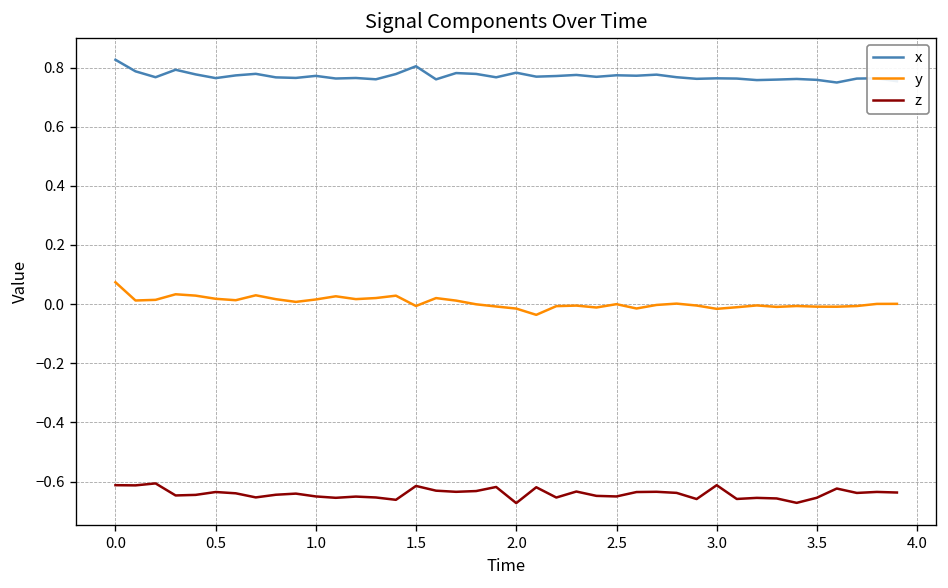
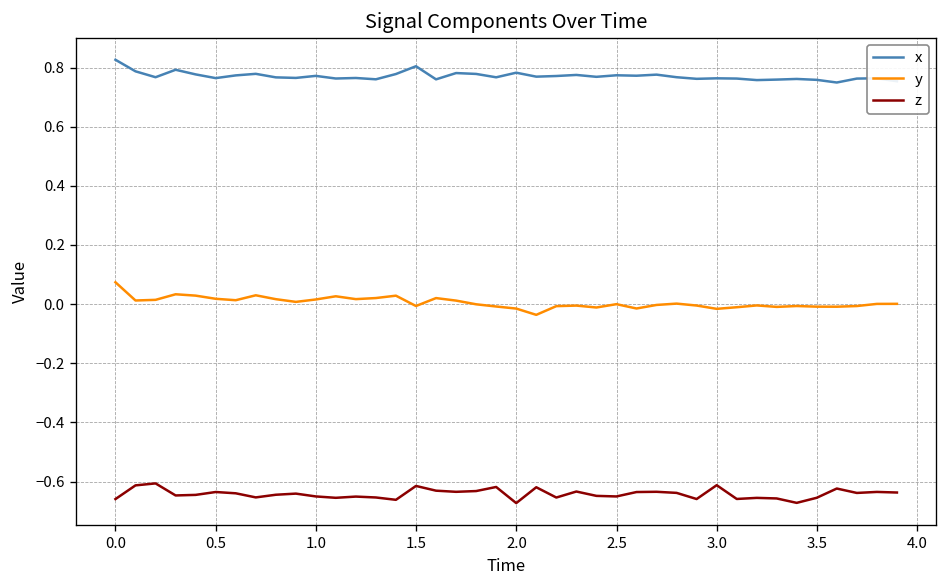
  {
    "x": {
      "0.0": 0.83,
      "0.5": 0.76,
      "1.0": 0.77,
      "1.5": 0.80,
      "2.0": 0.78,
      "2.5": 0.77,
      "3.0": 0.76
    },
    "y": {
      "0.0": 0.07,
      "0.5": 0.02,
      "1.0": 0.02,
      "1.5": -0.01,
      "2.0": -0.02,
      "2.5": 0.00,
      "3.0": -0.02
    },
    "z": {
-     "0.0": -0.61,
+     "0.0": -0.66,
      "0.5": -0.64,
      "1.0": -0.65,
      "1.5": -0.61,
      "2.0": -0.67,
      "2.5": -0.65,
      "3.0": -0.61
    }
  }
